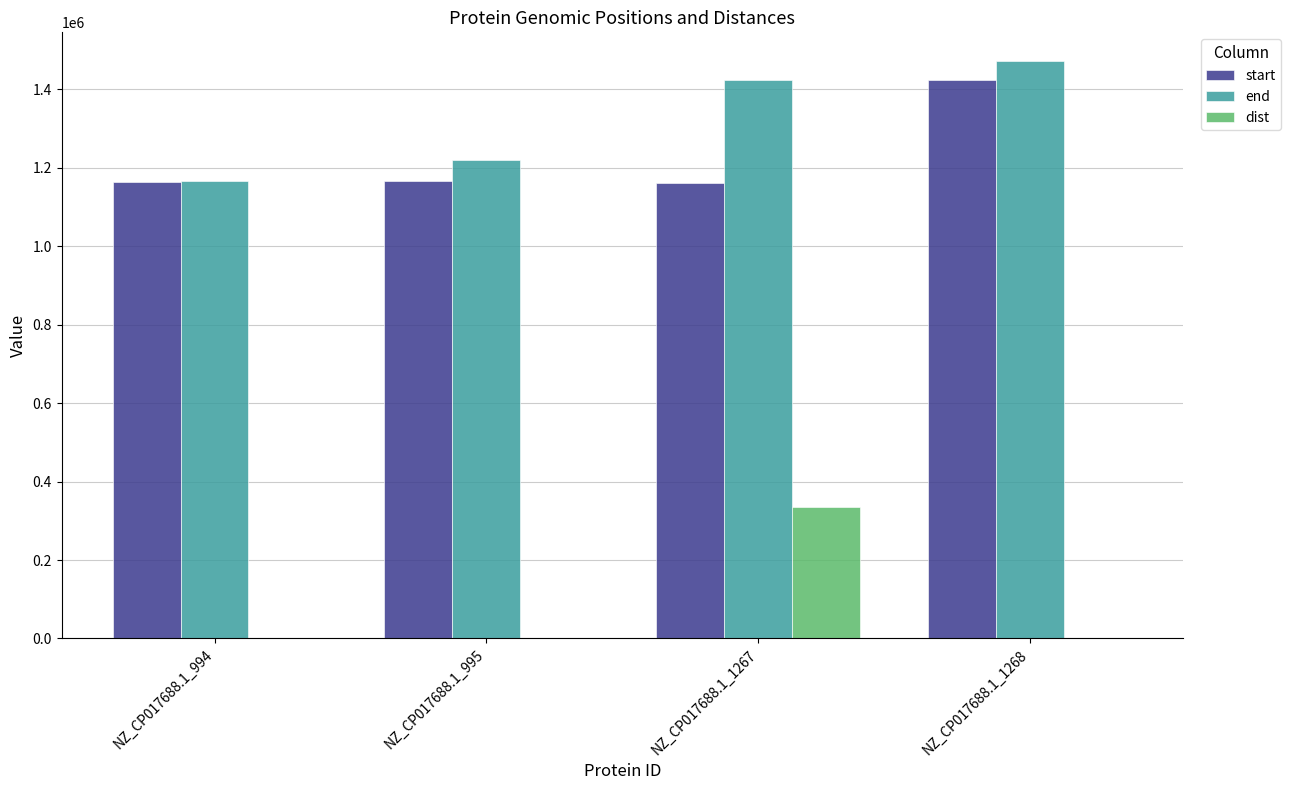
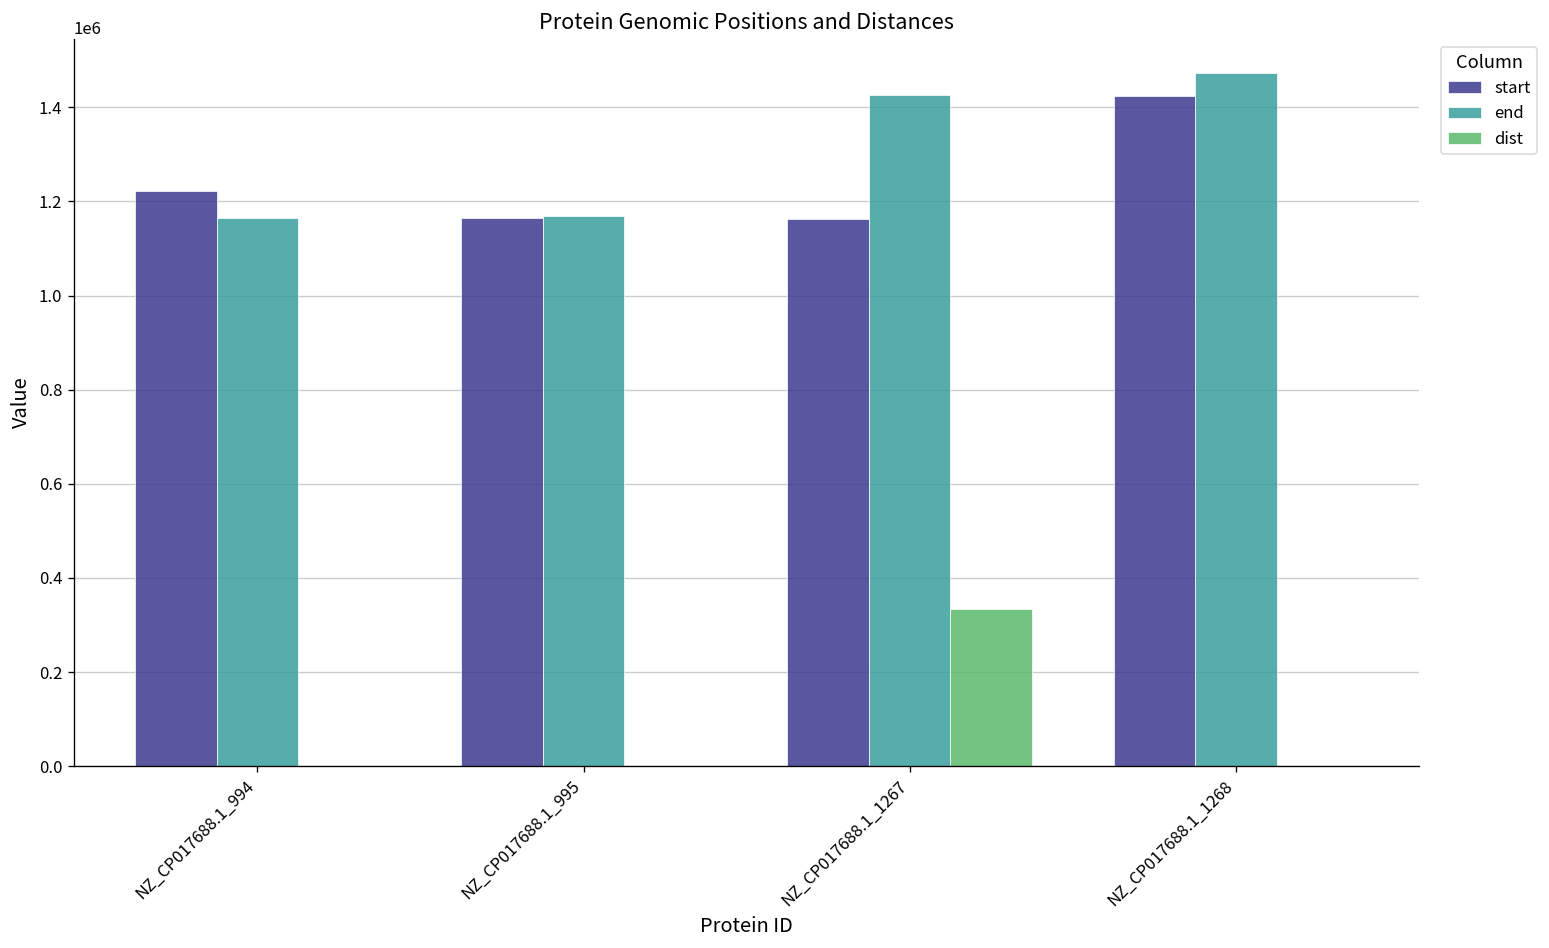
  {
    "start": {
-     "NZ_CP017688.1_994": 1160000,
+     "NZ_CP017688.1_994": 1220000,
      "NZ_CP017688.1_995": 1170000,
      "NZ_CP017688.1_1267": 1160000,
      "NZ_CP017688.1_1268": 1420000
    },
    "end": {
      "NZ_CP017688.1_994": 1170000,
-     "NZ_CP017688.1_995": 1220000,
+     "NZ_CP017688.1_995": 1170000,
      "NZ_CP017688.1_1267": 1430000,
      "NZ_CP017688.1_1268": 1470000
    },
    "dist": {
      "NZ_CP017688.1_994": 0,
      "NZ_CP017688.1_1267": 330000
    }
  }
